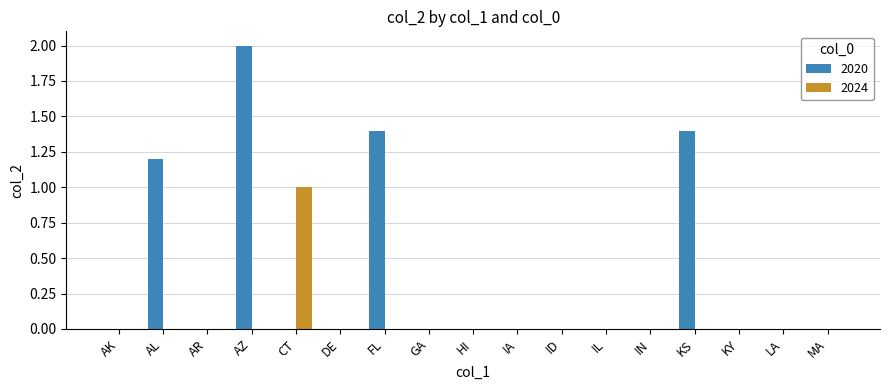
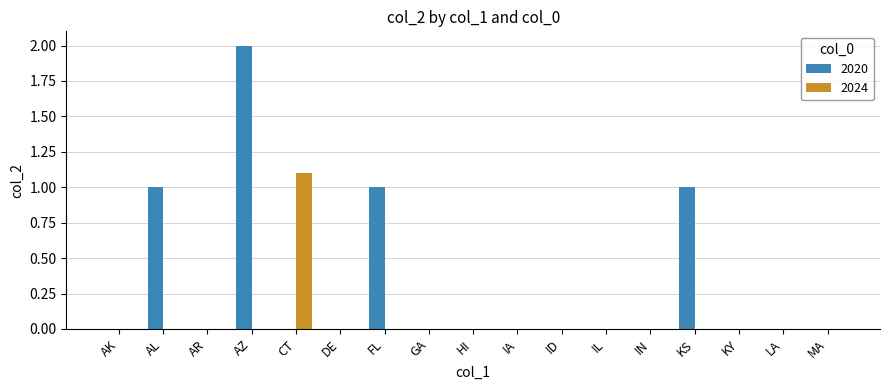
  {
    "2020": {
      "AK": 0.0,
-     "AL": 1.2,
+     "AL": 1.0,
      "AR": 0.0,
      "AZ": 2.0,
      "CT": 0.0,
      "DE": 0.0,
-     "FL": 1.4,
+     "FL": 1.0,
      "GA": 0.0,
      "HI": 0.0,
      "IA": 0.0,
      "ID": 0.0,
      "IL": 0.0,
      "IN": 0.0,
-     "KS": 1.4,
+     "KS": 1.0,
      "KY": 0.0,
      "LA": 0.0,
      "MA": 0.0
    },
    "2024": {
      "AK": 0.0,
      "AL": 0.0,
      "AR": 0.0,
      "AZ": 0.0,
-     "CT": 1.0,
+     "CT": 1.1,
      "DE": 0.0,
      "FL": 0.0,
      "GA": 0.0,
      "HI": 0.0,
      "IA": 0.0,
      "ID": 0.0,
      "IL": 0.0,
      "IN": 0.0,
      "KS": 0.0,
      "KY": 0.0,
      "LA": 0.0,
      "MA": 0.0
    }
  }
